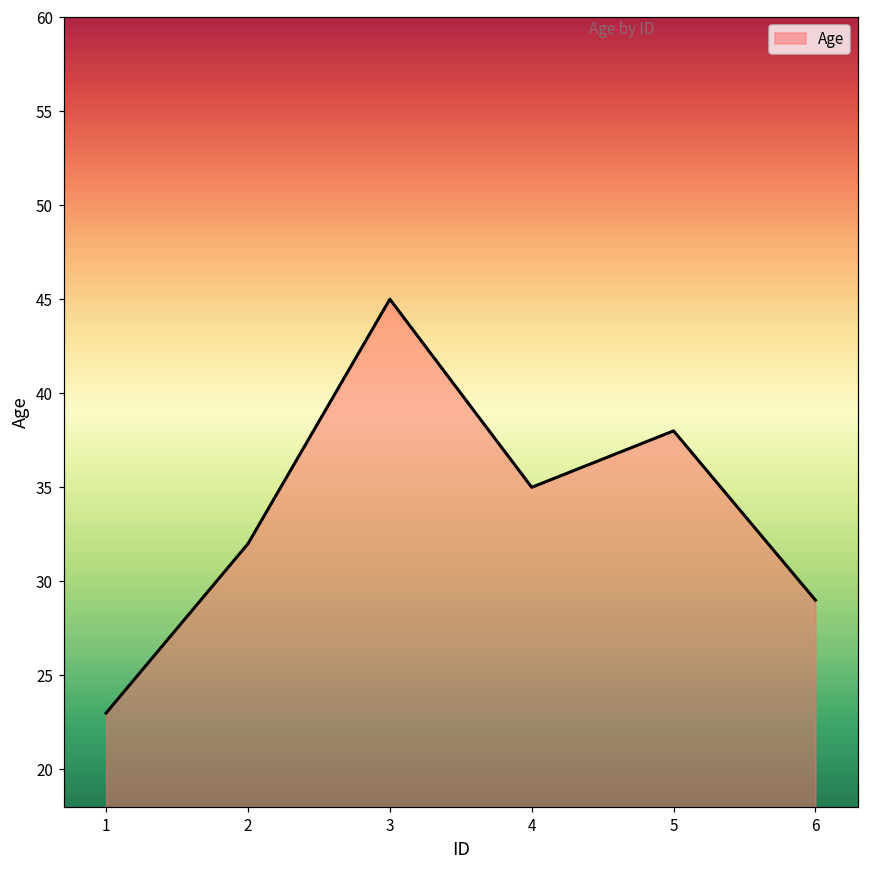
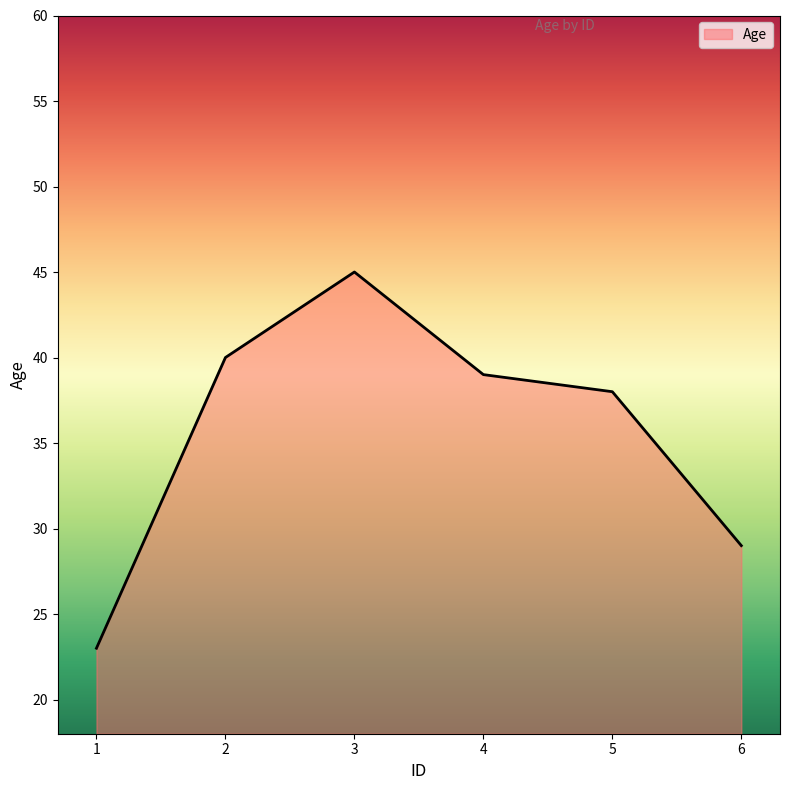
  {
    "1": 23,
-   "2": 32,
+   "2": 40,
    "3": 45,
-   "4": 35,
+   "4": 39,
    "5": 38,
    "6": 29
  }
